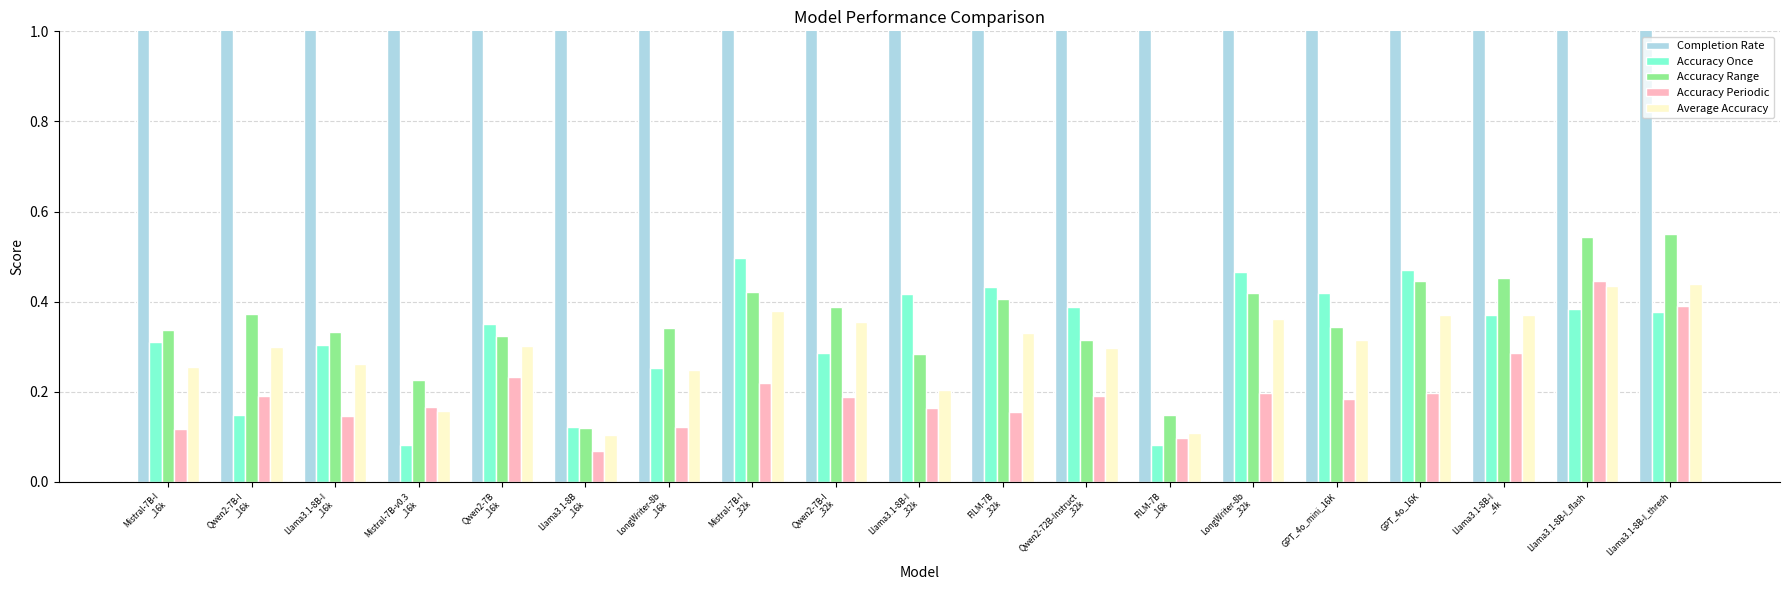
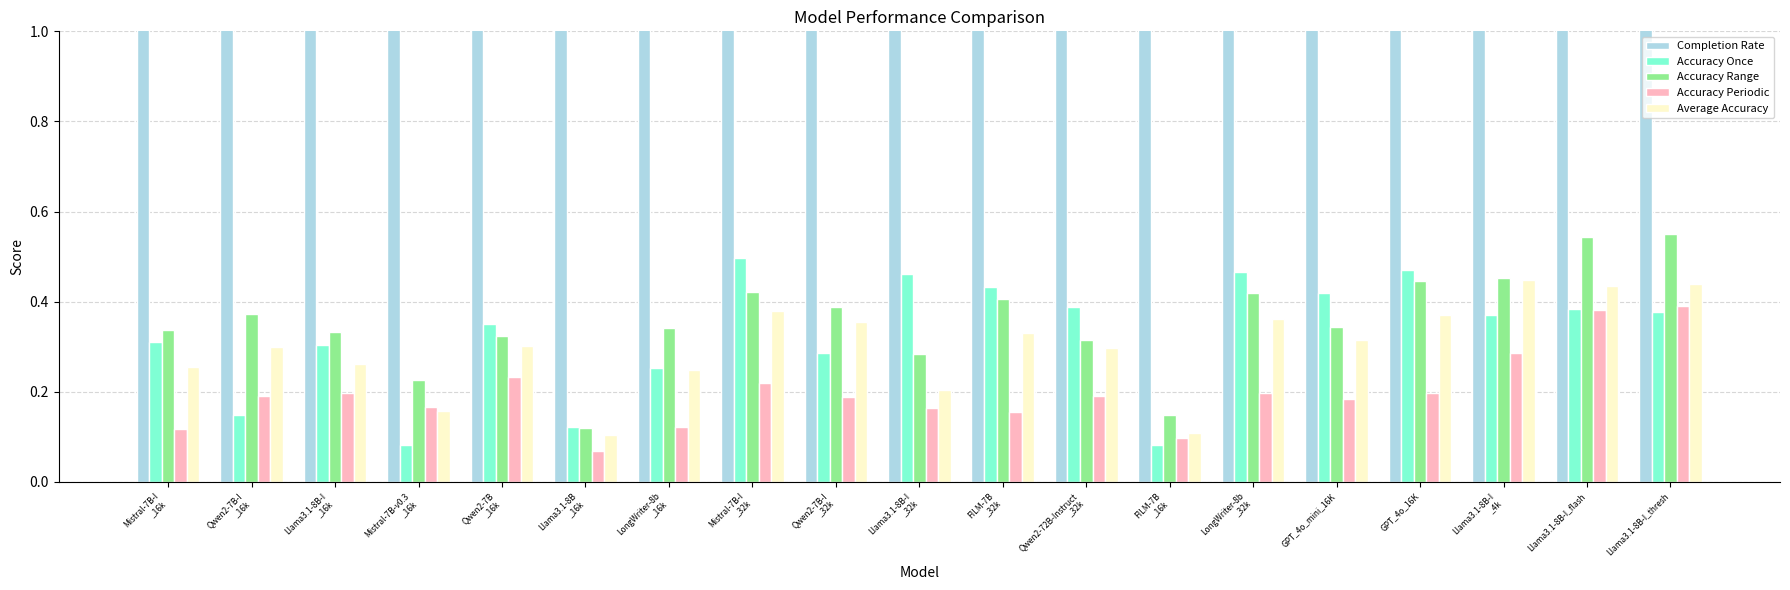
  {
    "Accuracy Once": {
      "Mistral-7B-I _16k": 0.31,
      "Qwen2-7B-I _16k": 0.15,
      "Llama3.1-8B-I _16k": 0.30,
      "Mistral-7B-v0.3 _16k": 0.08,
      "Qwen2-7B _16k": 0.35,
      "Llama3.1-8B _16k": 0.12,
      "LongWriter-8b _16k": 0.25,
      "Mistral-7B-I _32k": 0.50,
      "Qwen2-7B-I _32k": 0.28,
-     "Llama3.1-8B-I _32k": 0.42,
+     "Llama3.1-8B-I _32k": 0.46,
      "FILM-7B _32k": 0.43,
      "Qwen2-72B-Instruct _32k": 0.39,
      "FILM-7B _16k": 0.08,
      "LongWriter-8b _32k": 0.47,
      "GPT_4o_mini_16K": 0.42,
      "GPT_4o_16K": 0.47,
      "Llama3.1-8B-I _4k": 0.37,
      "Llama3.1-8B-I_flash": 0.38,
      "Llama3.1-8B-I_thresh": 0.38
    },
    "Accuracy Range": {
      "Mistral-7B-I _16k": 0.34,
      "Qwen2-7B-I _16k": 0.37,
      "Llama3.1-8B-I _16k": 0.33,
      "Mistral-7B-v0.3 _16k": 0.23,
      "Qwen2-7B _16k": 0.32,
      "Llama3.1-8B _16k": 0.12,
      "LongWriter-8b _16k": 0.34,
      "Mistral-7B-I _32k": 0.42,
      "Qwen2-7B-I _32k": 0.39,
      "Llama3.1-8B-I _32k": 0.28,
      "FILM-7B _32k": 0.41,
      "Qwen2-72B-Instruct _32k": 0.31,
      "FILM-7B _16k": 0.15,
      "LongWriter-8b _32k": 0.42,
      "GPT_4o_mini_16K": 0.34,
      "GPT_4o_16K": 0.45,
      "Llama3.1-8B-I _4k": 0.45,
      "Llama3.1-8B-I_flash": 0.54,
      "Llama3.1-8B-I_thresh": 0.55
    },
    "Accuracy Periodic": {
      "Mistral-7B-I _16k": 0.12,
      "Qwen2-7B-I _16k": 0.19,
-     "Llama3.1-8B-I _16k": 0.15,
+     "Llama3.1-8B-I _16k": 0.20,
      "Mistral-7B-v0.3 _16k": 0.17,
      "Qwen2-7B _16k": 0.23,
      "Llama3.1-8B _16k": 0.07,
      "LongWriter-8b _16k": 0.12,
      "Mistral-7B-I _32k": 0.22,
      "Qwen2-7B-I _32k": 0.19,
      "Llama3.1-8B-I _32k": 0.16,
      "FILM-7B _32k": 0.15,
      "Qwen2-72B-Instruct _32k": 0.19,
      "FILM-7B _16k": 0.10,
      "LongWriter-8b _32k": 0.20,
      "GPT_4o_mini_16K": 0.18,
      "GPT_4o_16K": 0.20,
      "Llama3.1-8B-I _4k": 0.29,
-     "Llama3.1-8B-I_flash": 0.45,
+     "Llama3.1-8B-I_flash": 0.38,
      "Llama3.1-8B-I_thresh": 0.39
    },
    "Average Accuracy": {
      "Mistral-7B-I _16k": 0.25,
      "Qwen2-7B-I _16k": 0.30,
      "Llama3.1-8B-I _16k": 0.26,
      "Mistral-7B-v0.3 _16k": 0.16,
      "Qwen2-7B _16k": 0.30,
      "Llama3.1-8B _16k": 0.10,
      "LongWriter-8b _16k": 0.25,
      "Mistral-7B-I _32k": 0.38,
      "Qwen2-7B-I _32k": 0.35,
      "Llama3.1-8B-I _32k": 0.20,
      "FILM-7B _32k": 0.33,
      "Qwen2-72B-Instruct _32k": 0.30,
      "FILM-7B _16k": 0.11,
      "LongWriter-8b _32k": 0.36,
      "GPT_4o_mini_16K": 0.31,
      "GPT_4o_16K": 0.37,
-     "Llama3.1-8B-I _4k": 0.37,
+     "Llama3.1-8B-I _4k": 0.45,
      "Llama3.1-8B-I_flash": 0.44,
      "Llama3.1-8B-I_thresh": 0.44
    }
  }
